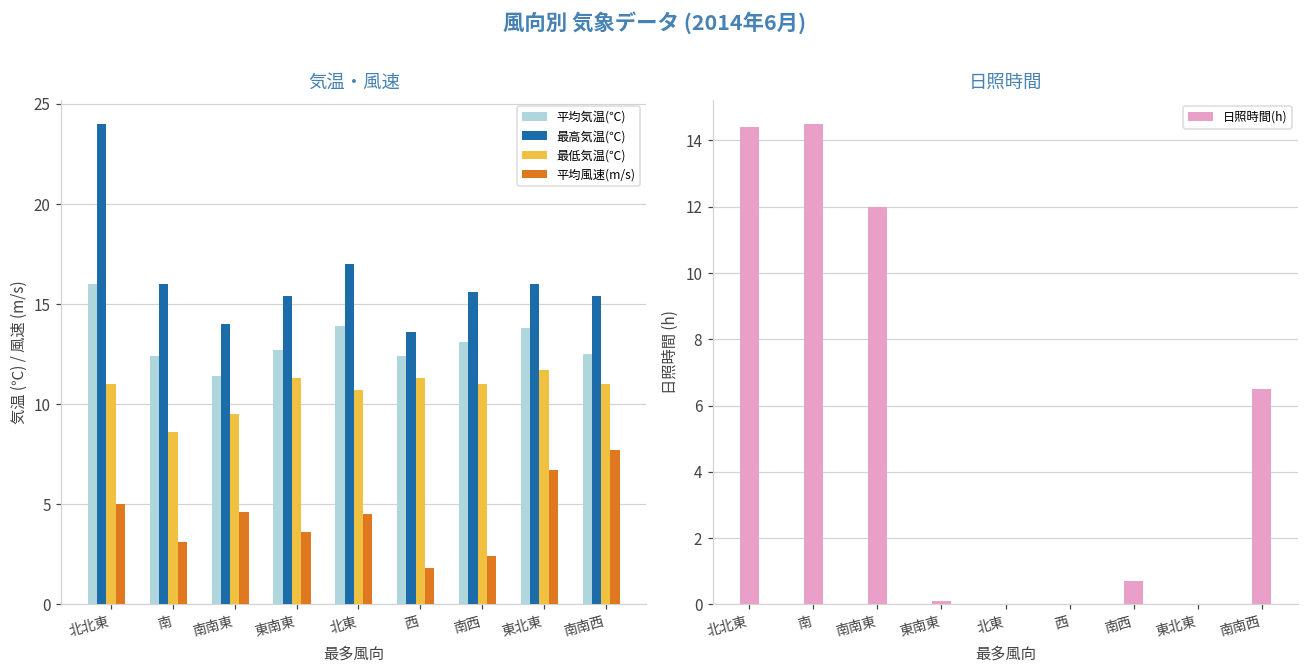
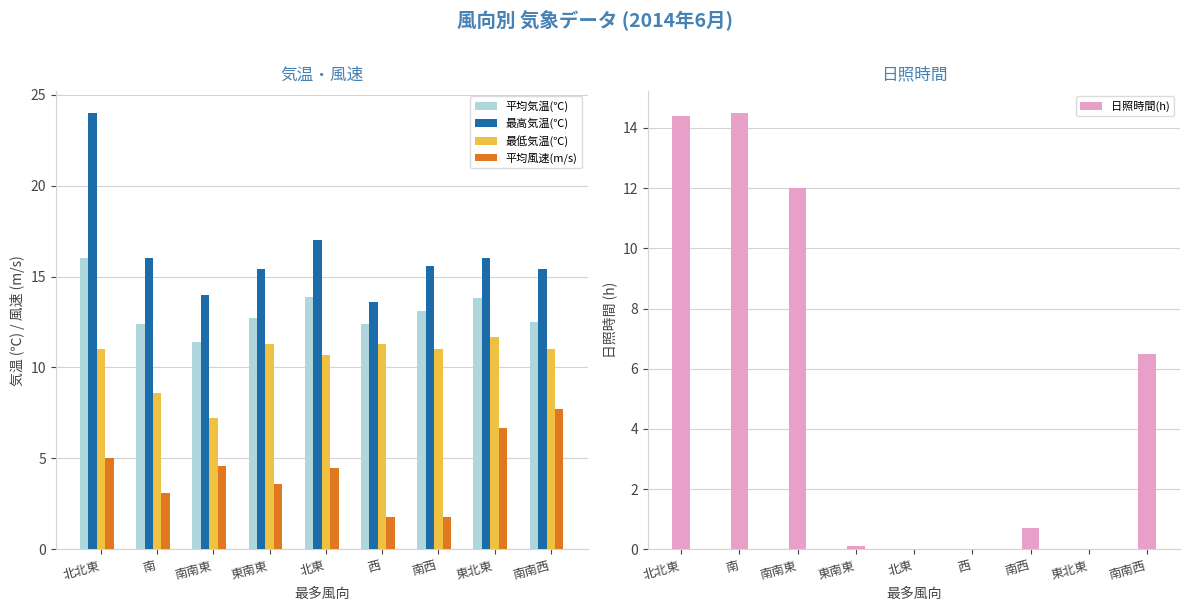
  {
    "気温・風速": {
      "平均気温(℃)": {
        "北北東": 16.0,
        "南": 12.4,
        "南南東": 11.4,
        "東南東": 12.7,
        "北東": 13.9,
        "西": 12.4,
        "南西": 13.1,
        "東北東": 13.8,
        "南南西": 12.5
      },
      "最高気温(℃)": {
        "北北東": 24.0,
        "南": 16.0,
        "南南東": 14.0,
        "東南東": 15.4,
        "北東": 17.0,
        "西": 13.6,
        "南西": 15.6,
        "東北東": 16.0,
        "南南西": 15.4
      },
      "最低気温(℃)": {
        "北北東": 11.0,
        "南": 8.6,
-       "南南東": 9.5,
+       "南南東": 7.2,
        "東南東": 11.3,
        "北東": 10.7,
        "西": 11.3,
        "南西": 11.0,
        "東北東": 11.7,
        "南南西": 11.0
      },
      "平均風速(m/s)": {
        "北北東": 5.0,
        "南": 3.1,
        "南南東": 4.6,
        "東南東": 3.6,
        "北東": 4.5,
        "西": 1.8,
-       "南西": 2.4,
+       "南西": 1.8,
        "東北東": 6.7,
        "南南西": 7.7
      }
    },
    "日照時間": {
      "北北東": 14.4,
      "南": 14.5,
      "南南東": 12.0,
      "東南東": 0.1,
      "北東": 0.0,
      "西": 0.0,
      "南西": 0.7,
      "東北東": 0.0,
      "南南西": 6.5
    }
  }
